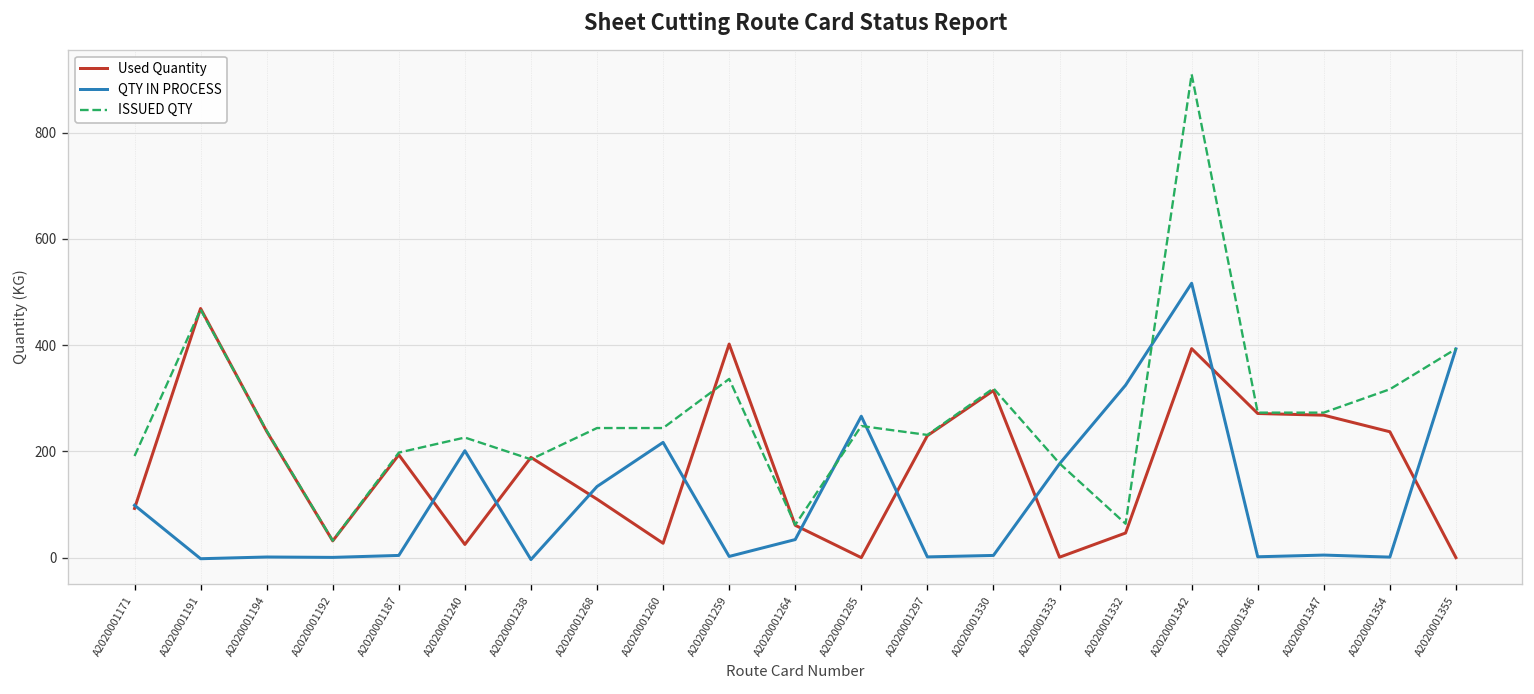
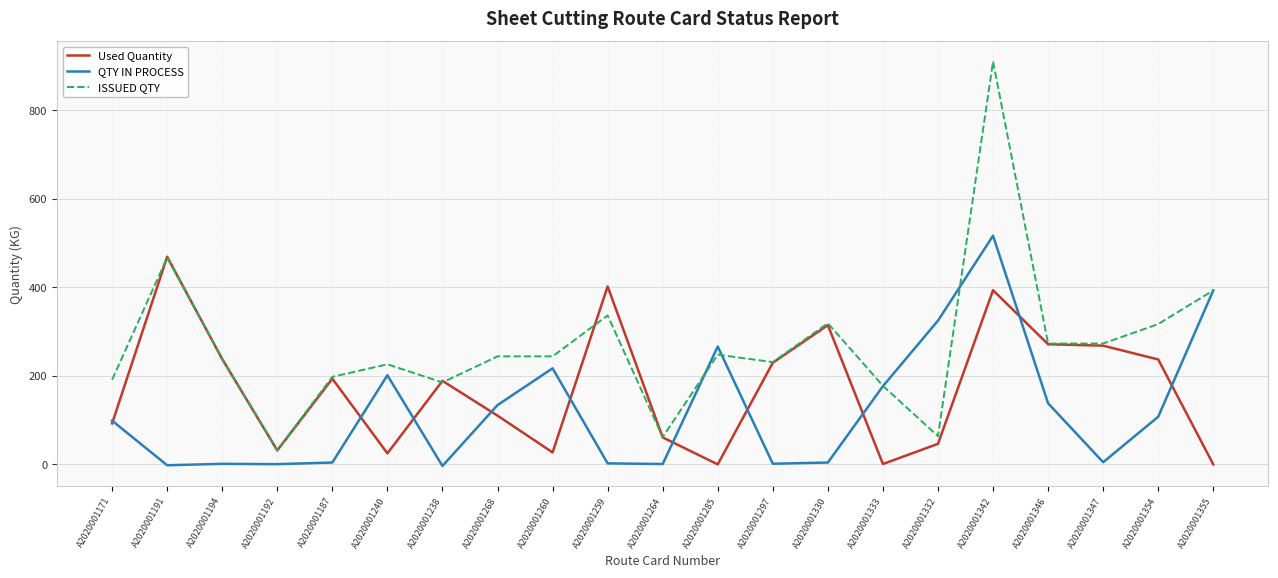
  {
    "Used Quantity": {
      "A2020001171": 90,
      "A2020001240": 20,
      "A2020001268": 110,
      "A2020001260": 30,
      "A2020001259": 400,
      "A2020001285": 0,
      "A2020001333": 0,
      "A2020001332": 50,
      "A2020001342": 390,
      "A2020001354": 240,
      "A2020001355": 0
    },
    "QTY IN PROCESS": {
      "A2020001171": 100,
      "A2020001191": 0,
      "A2020001194": 0,
      "A2020001192": 0,
      "A2020001187": 0,
      "A2020001240": 200,
      "A2020001238": 0,
      "A2020001268": 130,
      "A2020001260": 220,
      "A2020001259": 0,
-     "A2020001264": 30,
+     "A2020001264": 0,
      "A2020001285": 270,
      "A2020001297": 0,
      "A2020001330": 0,
      "A2020001332": 320,
      "A2020001342": 520,
-     "A2020001346": 0,
+     "A2020001346": 140,
      "A2020001347": 0,
-     "A2020001354": 0
+     "A2020001354": 110
    },
    "ISSUED QTY": {
      "A2020001171": 190,
      "A2020001240": 230,
      "A2020001268": 240,
      "A2020001260": 240,
      "A2020001259": 340,
      "A2020001285": 250,
      "A2020001332": 60,
      "A2020001342": 910,
      "A2020001354": 320
    }
  }
